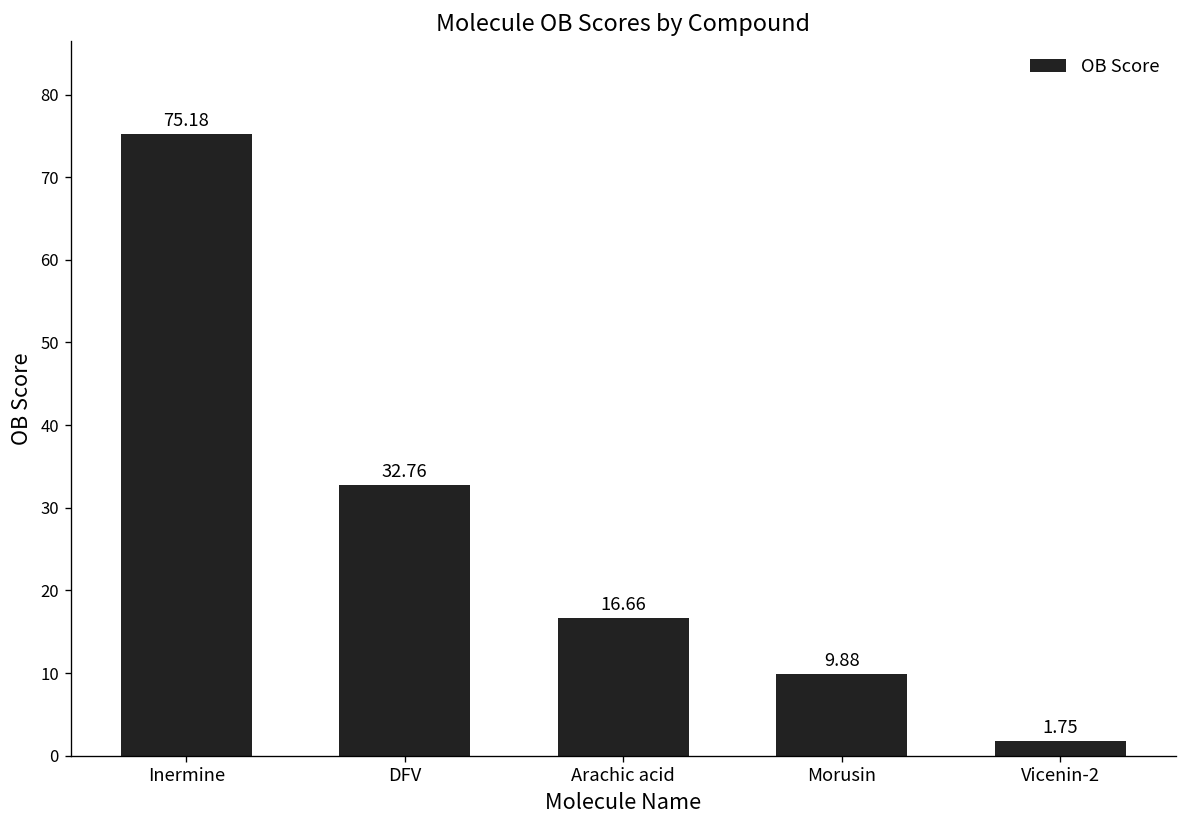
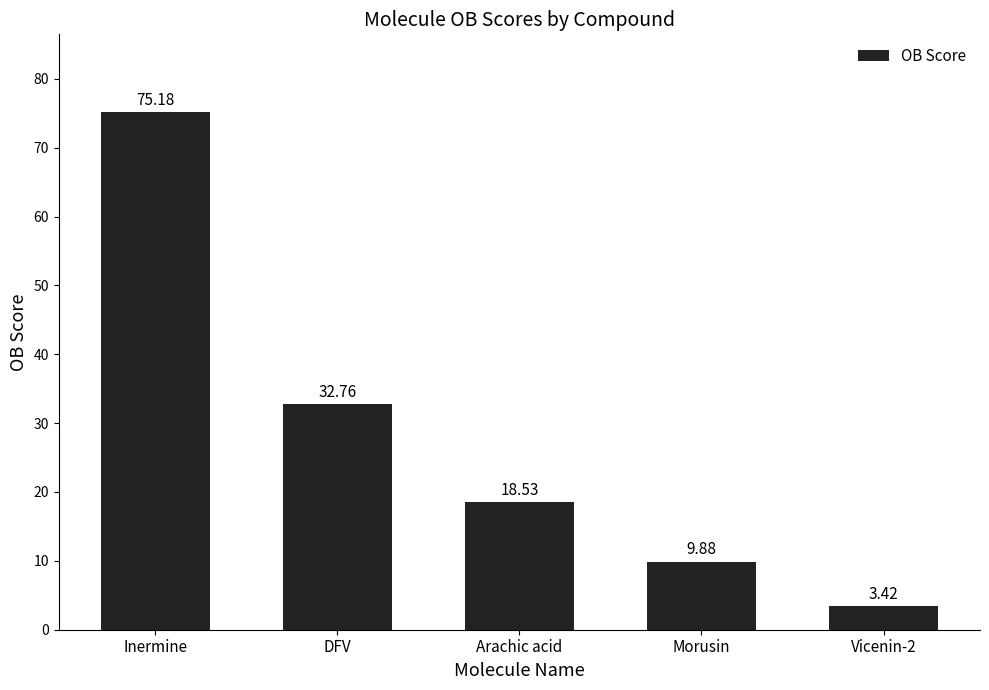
  {
    "Inermine": 75.18,
    "DFV": 32.76,
-   "Arachic acid": 16.66,
+   "Arachic acid": 18.53,
    "Morusin": 9.88,
-   "Vicenin-2": 1.75
+   "Vicenin-2": 3.42
  }
